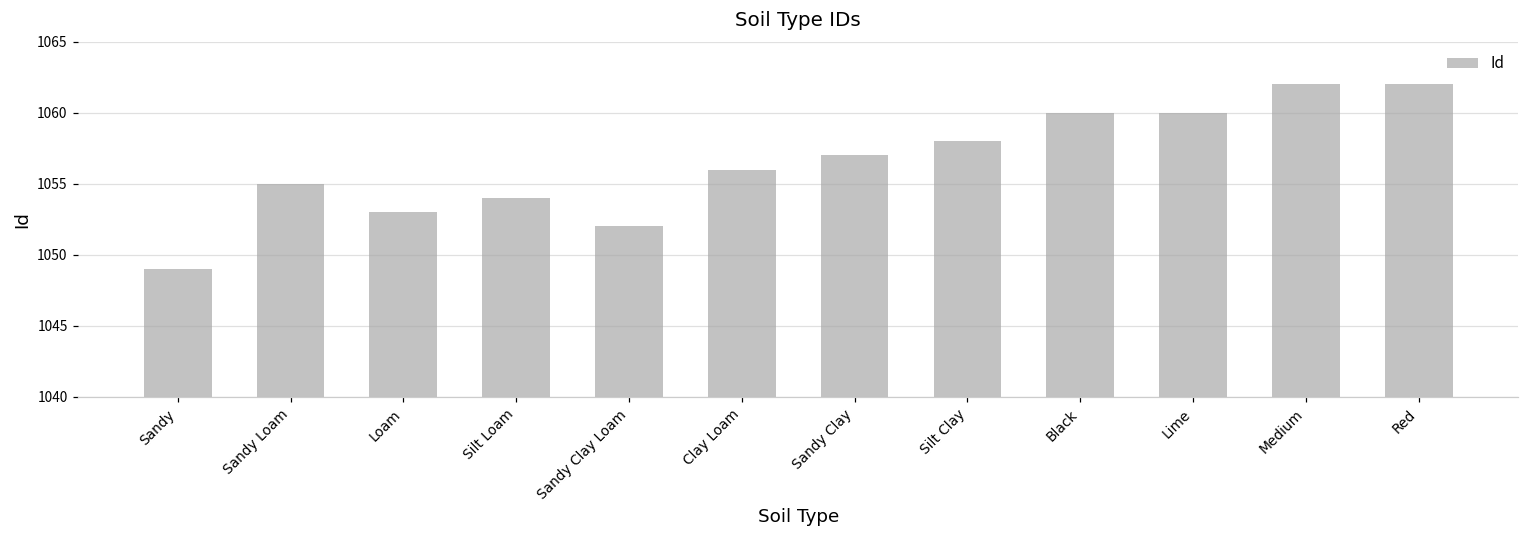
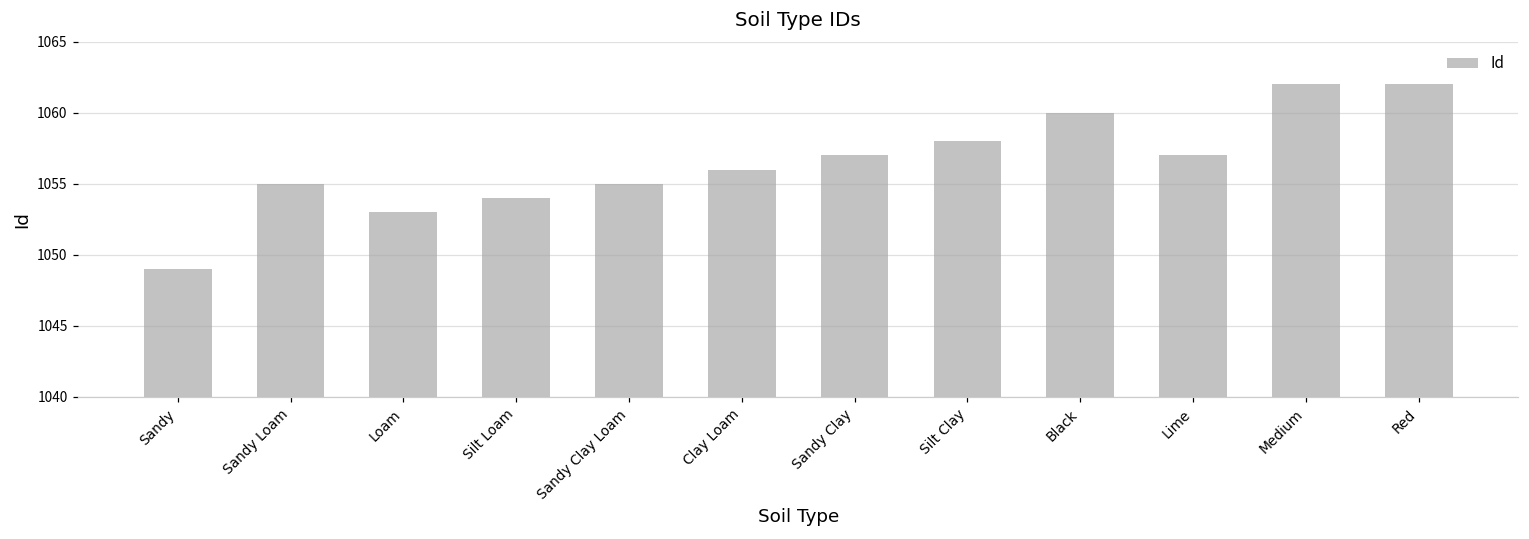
  {
    "Sandy": 1049,
    "Sandy Loam": 1055,
    "Loam": 1053,
    "Silt Loam": 1054,
-   "Sandy Clay Loam": 1052,
+   "Sandy Clay Loam": 1055,
    "Clay Loam": 1056,
    "Sandy Clay": 1057,
    "Silt Clay": 1058,
    "Black": 1060,
-   "Lime": 1060,
+   "Lime": 1057,
    "Medium": 1062,
    "Red": 1062
  }
